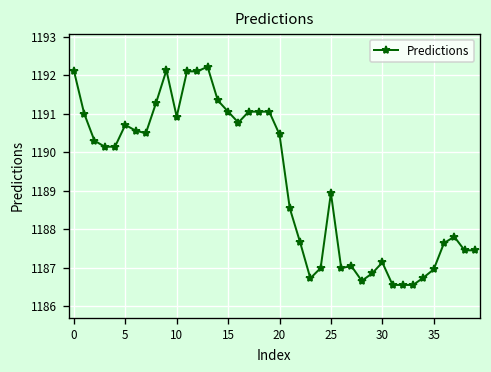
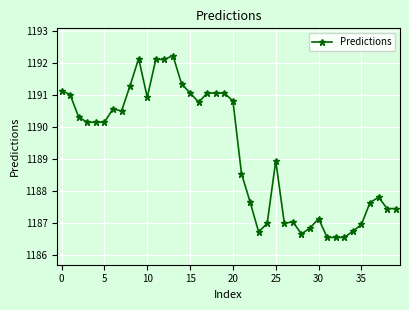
  {
-   "0": 1192.1,
-   "5": 1190.7,
+   "0": 1191.1,
+   "5": 1190.1,
    "10": 1190.9,
    "15": 1191.1,
-   "20": 1190.5,
+   "20": 1190.8,
    "25": 1188.9,
    "30": 1187.1,
    "35": 1187.0
  }
